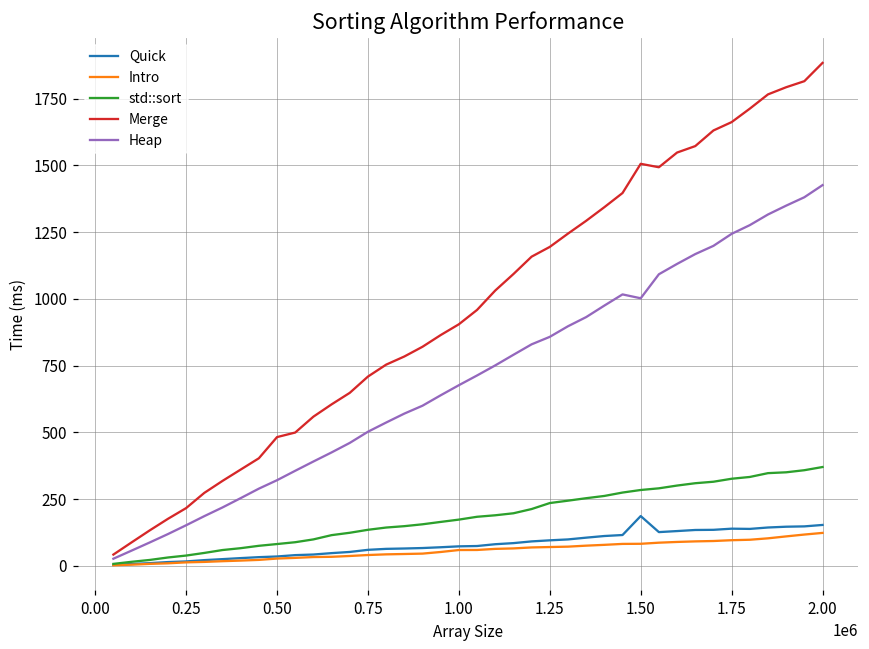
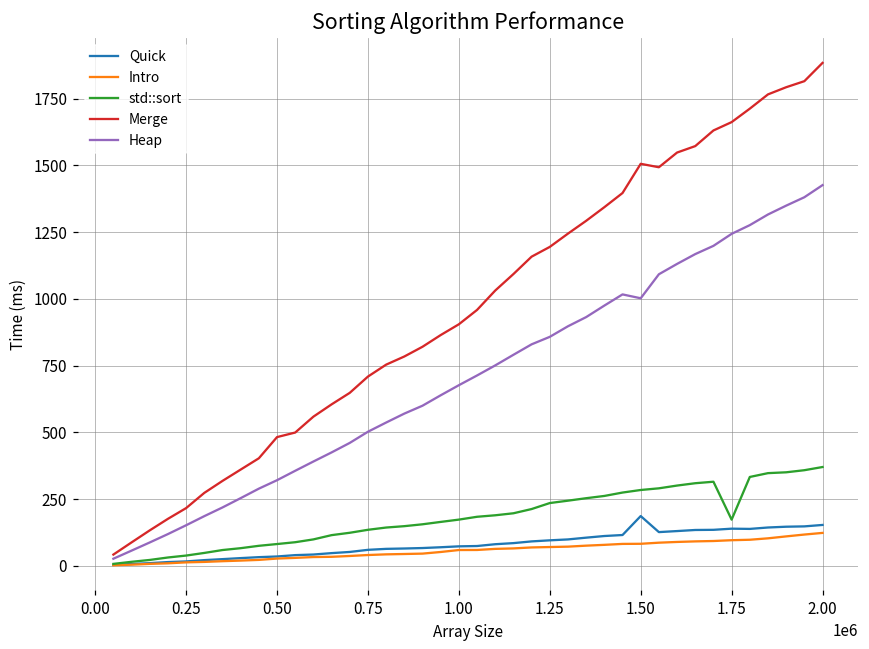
  {
    "Quick": {
      "0.75": 60,
      "1.00": 70,
      "1.25": 100,
      "1.50": 190,
      "1.75": 140,
      "2.00": 150
    },
    "Intro": {
      "0.75": 40,
      "1.00": 60,
      "1.25": 70,
      "1.50": 80,
      "1.75": 100,
      "2.00": 120
    },
    "std::sort": {
      "0.25": 40,
      "0.50": 80,
      "0.75": 140,
      "1.00": 170,
      "1.25": 240,
      "1.50": 280,
-     "1.75": 330,
+     "1.75": 170,
      "2.00": 370
    },
    "Merge": {
      "0.25": 220,
      "0.50": 480,
      "0.75": 710,
      "1.00": 900,
      "1.25": 1190,
      "1.50": 1510,
      "1.75": 1660,
      "2.00": 1880
    },
    "Heap": {
      "0.25": 150,
      "0.50": 320,
      "0.75": 500,
      "1.00": 680,
      "1.25": 860,
      "1.50": 1000,
      "1.75": 1240,
      "2.00": 1430
    }
  }
